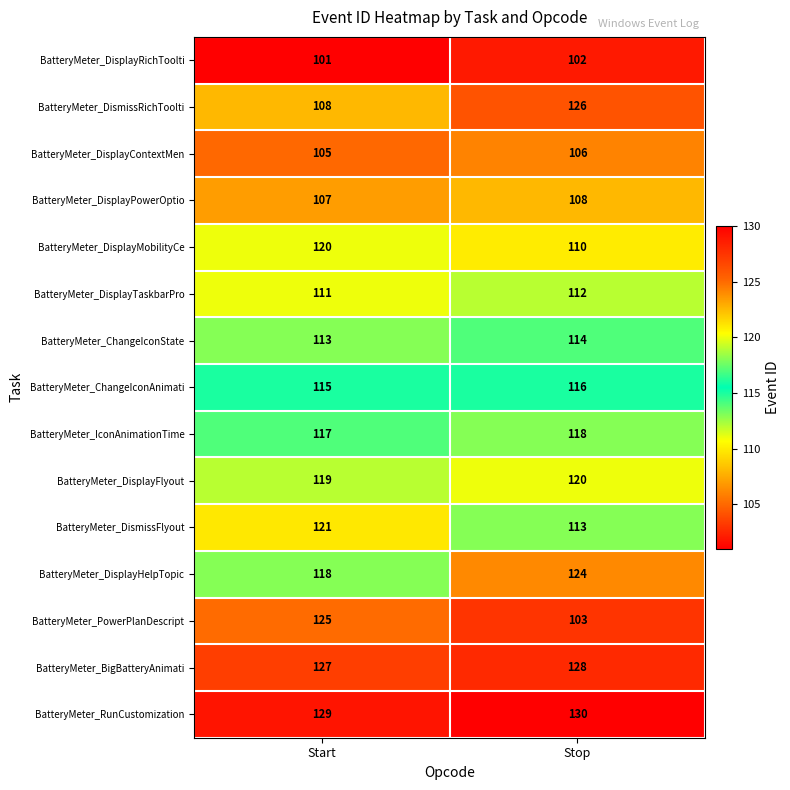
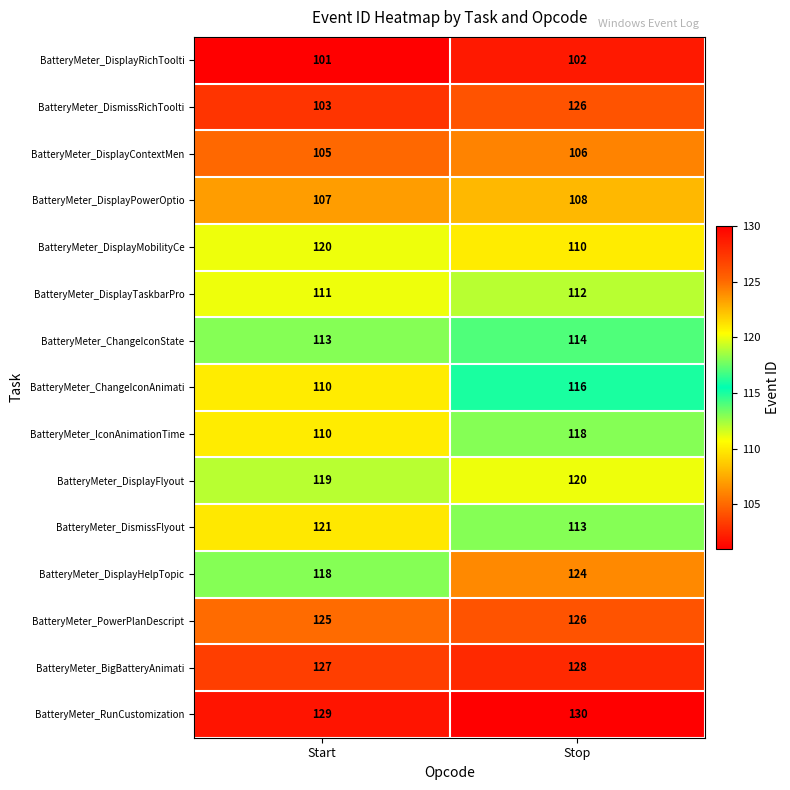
  {
    "BatteryMeter_DisplayRichToolti": {
      "Start": 101,
      "Stop": 102
    },
    "BatteryMeter_DismissRichToolti": {
-     "Start": 108,
+     "Start": 103,
      "Stop": 126
    },
    "BatteryMeter_DisplayContextMen": {
      "Start": 105,
      "Stop": 106
    },
    "BatteryMeter_DisplayPowerOptio": {
      "Start": 107,
      "Stop": 108
    },
    "BatteryMeter_DisplayMobilityCe": {
      "Start": 120,
      "Stop": 110
    },
    "BatteryMeter_DisplayTaskbarPro": {
      "Start": 111,
      "Stop": 112
    },
    "BatteryMeter_ChangeIconState": {
      "Start": 113,
      "Stop": 114
    },
    "BatteryMeter_ChangeIconAnimati": {
-     "Start": 115,
+     "Start": 110,
      "Stop": 116
    },
    "BatteryMeter_IconAnimationTime": {
-     "Start": 117,
+     "Start": 110,
      "Stop": 118
    },
    "BatteryMeter_DisplayFlyout": {
      "Start": 119,
      "Stop": 120
    },
    "BatteryMeter_DismissFlyout": {
      "Start": 121,
      "Stop": 113
    },
    "BatteryMeter_DisplayHelpTopic": {
      "Start": 118,
      "Stop": 124
    },
    "BatteryMeter_PowerPlanDescript": {
      "Start": 125,
-     "Stop": 103
+     "Stop": 126
    },
    "BatteryMeter_BigBatteryAnimati": {
      "Start": 127,
      "Stop": 128
    },
    "BatteryMeter_RunCustomization": {
      "Start": 129,
      "Stop": 130
    }
  }
